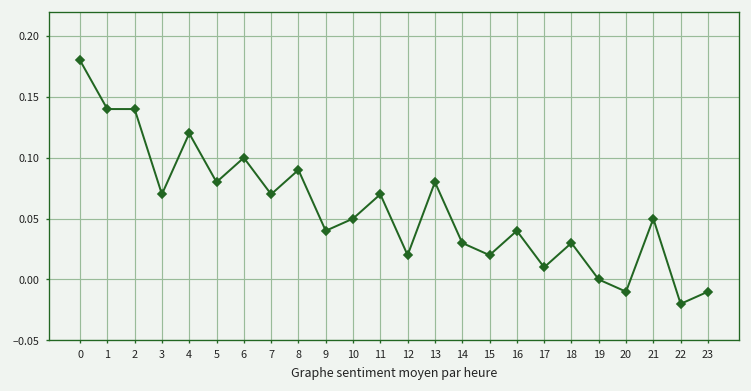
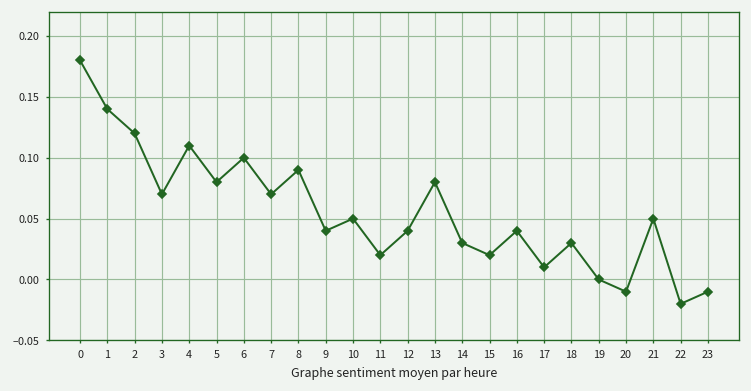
  {
    "0": 0.18,
    "1": 0.14,
-   "2": 0.14,
+   "2": 0.12,
    "3": 0.07,
-   "4": 0.12,
+   "4": 0.11,
    "5": 0.08,
    "6": 0.10,
    "7": 0.07,
    "8": 0.09,
    "9": 0.04,
    "10": 0.05,
-   "11": 0.07,
-   "12": 0.02,
+   "11": 0.02,
+   "12": 0.04,
    "13": 0.08,
    "14": 0.03,
    "15": 0.02,
    "16": 0.04,
    "17": 0.01,
    "18": 0.03,
    "19": 0.00,
    "20": -0.01,
    "21": 0.05,
    "22": -0.02,
    "23": -0.01
  }
